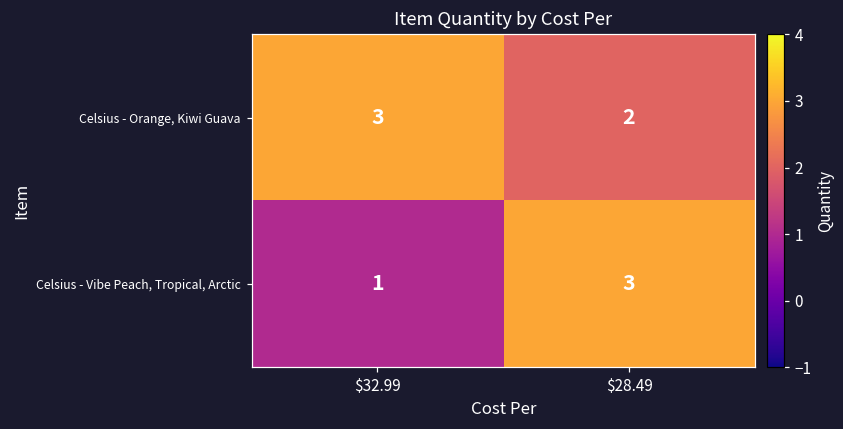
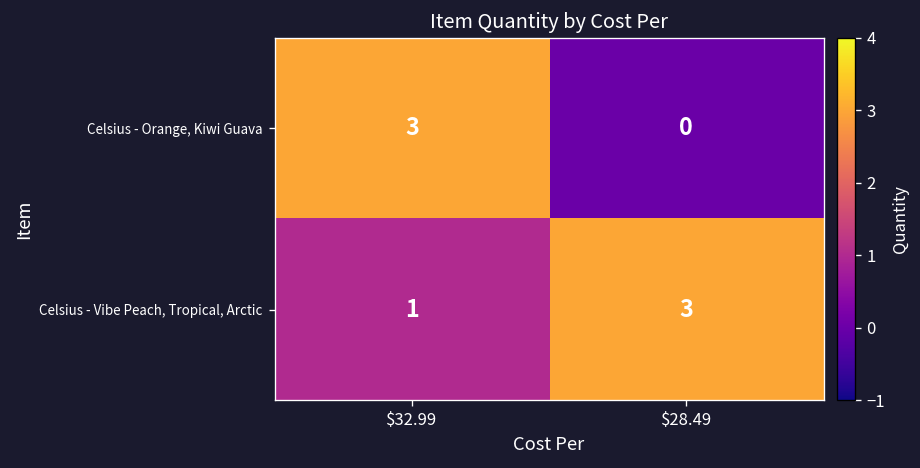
  {
    "Celsius - Orange, Kiwi Guava": {
      "$32.99": 3,
-     "$28.49": 2
+     "$28.49": 0
    },
    "Celsius - Vibe Peach, Tropical, Arctic": {
      "$32.99": 1,
      "$28.49": 3
    }
  }
